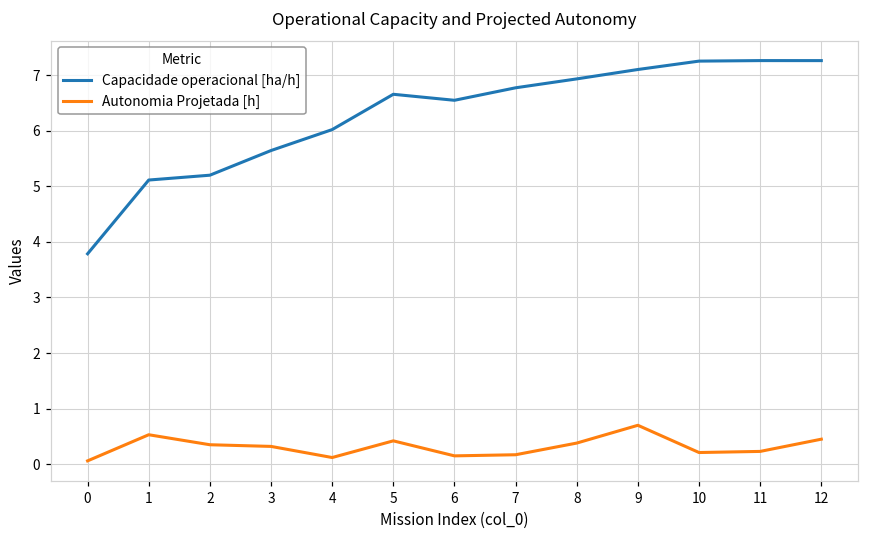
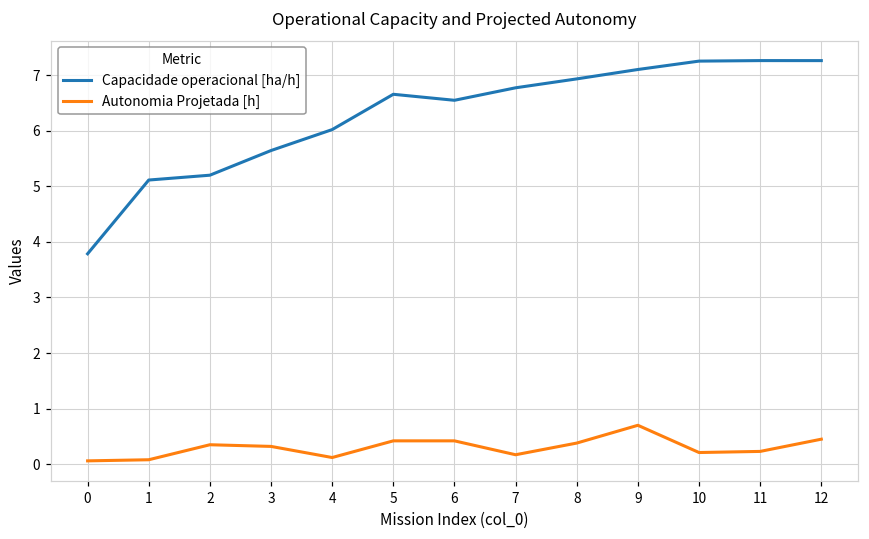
  {
    "Capacidade operacional [ha/h]": {
      "0": 3.8,
      "1": 5.1,
      "2": 5.2,
      "3": 5.6,
      "4": 6.0,
      "5": 6.7,
      "6": 6.5,
      "7": 6.8,
      "8": 6.9,
      "9": 7.1,
      "10": 7.3,
      "11": 7.3,
      "12": 7.3
    },
    "Autonomia Projetada [h]": {
      "0": 0.1,
-     "1": 0.5,
+     "1": 0.1,
      "2": 0.4,
      "3": 0.3,
      "4": 0.1,
      "5": 0.4,
-     "6": 0.2,
+     "6": 0.4,
      "7": 0.2,
      "8": 0.4,
      "9": 0.7,
      "10": 0.2,
      "11": 0.2,
      "12": 0.5
    }
  }
